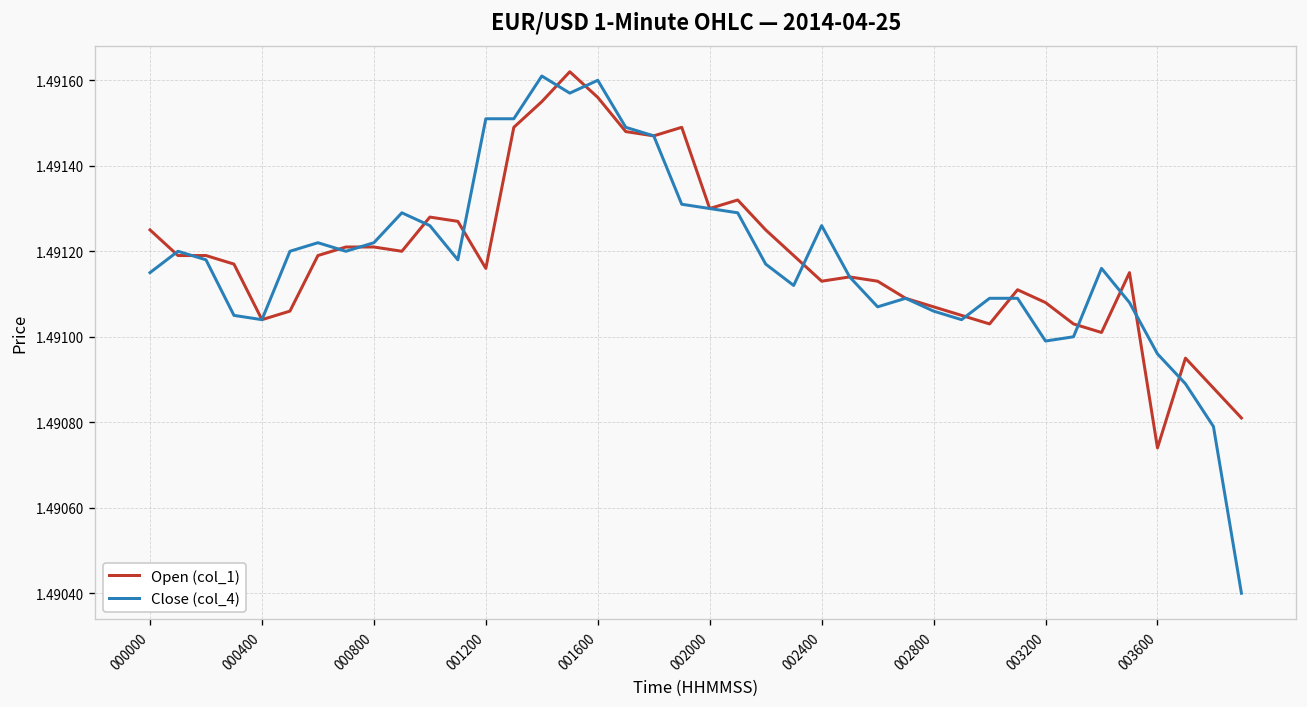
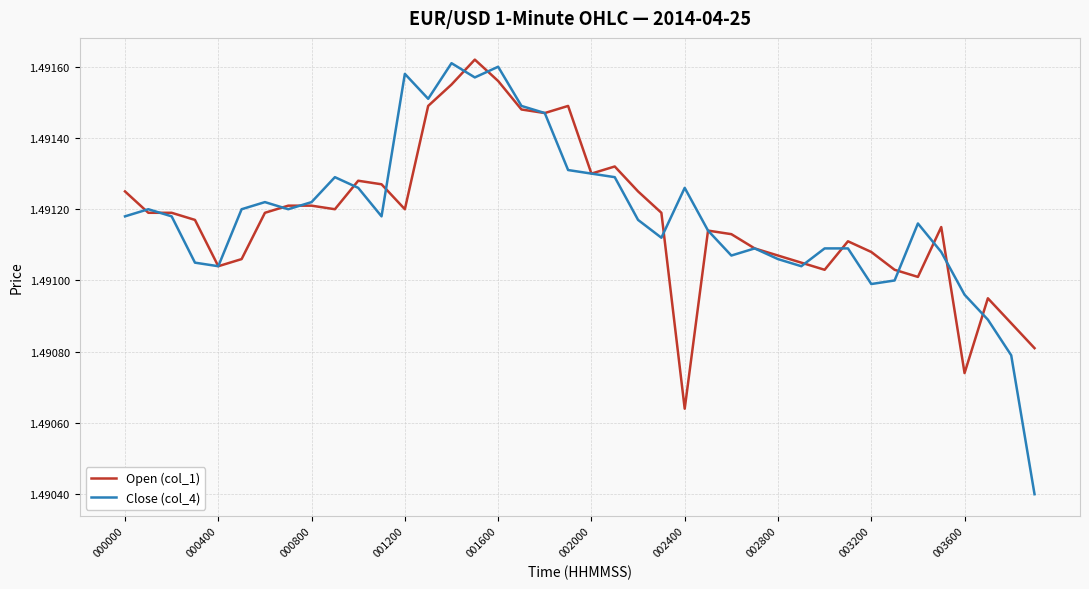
  {
    "Open (col_1)": {
      "000000": 1.49125,
      "000800": 1.49121,
-     "001200": 1.49116,
+     "001200": 1.49120,
      "001600": 1.49156,
-     "002400": 1.49113,
+     "002400": 1.49064,
      "002800": 1.49107,
      "003200": 1.49108,
      "003600": 1.49074
    },
    "Close (col_4)": {
-     "000000": 1.49115,
+     "000000": 1.49118,
      "000800": 1.49122,
-     "001200": 1.49151,
+     "001200": 1.49158,
      "001600": 1.49160,
      "002400": 1.49126,
      "002800": 1.49106,
      "003200": 1.49099,
      "003600": 1.49096
    }
  }
